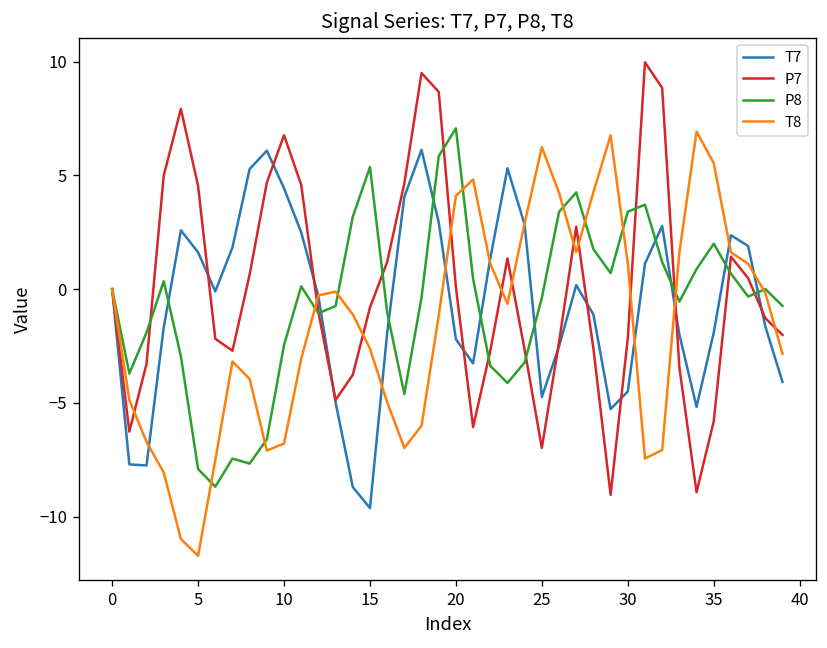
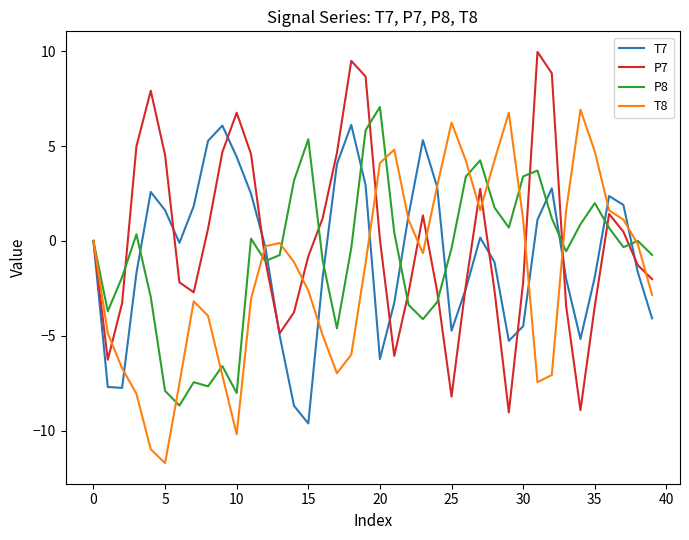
  {
    "T7": {
      "5": 1.6,
      "10": 4.4,
      "15": -9.6,
-     "20": -2.2,
+     "20": -6.2,
      "25": -4.7,
      "30": -4.5,
      "35": -1.9
    },
    "P7": {
      "5": 4.5,
      "10": 6.8,
      "15": -0.8,
      "20": 0.1,
-     "25": -7.0,
+     "25": -8.2,
      "30": -2.2,
-     "35": -5.8
+     "35": -3.4
    },
    "P8": {
      "5": -7.9,
-     "10": -2.5,
+     "10": -8.0,
      "15": 5.4,
      "20": 7.1,
      "25": -0.4,
      "30": 3.4,
      "35": 2.0
    },
    "T8": {
      "5": -11.7,
-     "10": -6.8,
+     "10": -10.2,
      "15": -2.6,
      "20": 4.1,
      "25": 6.2,
      "30": 1.1,
-     "35": 5.5
+     "35": 4.7
    }
  }
